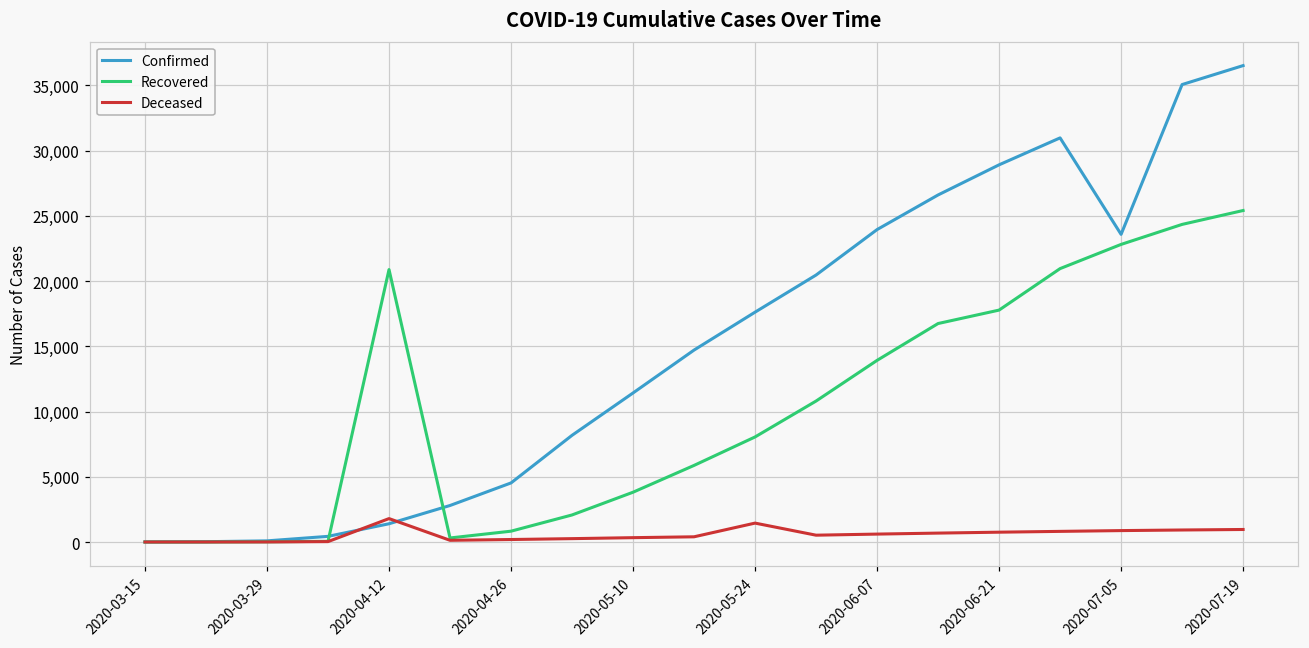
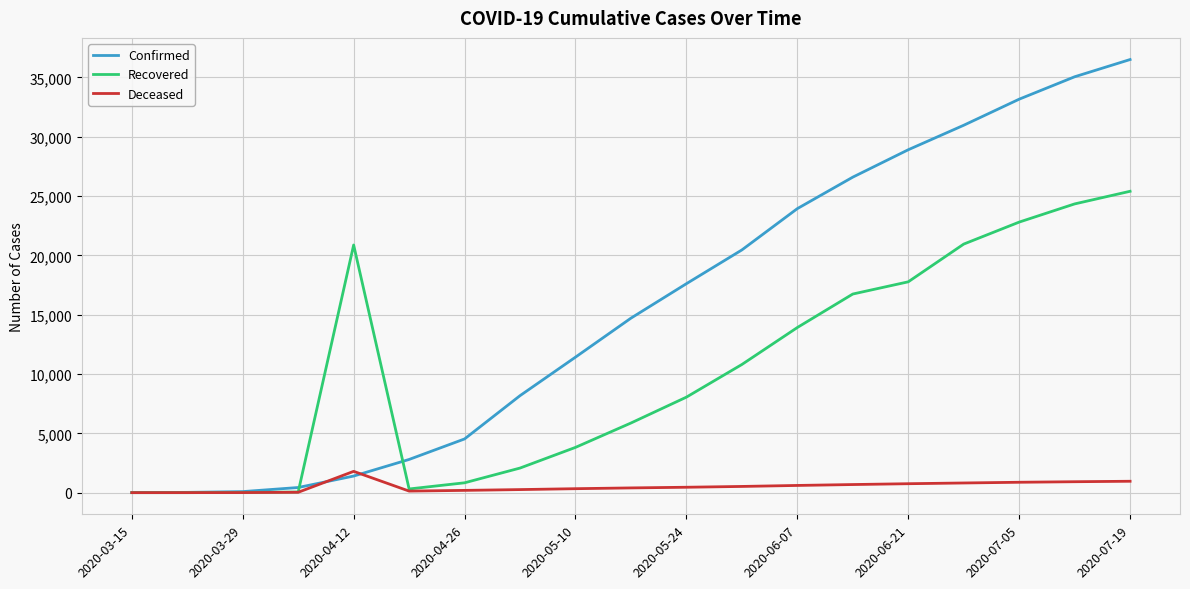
  {
    "Confirmed": {
      "2020-04-12": "1,400",
      "2020-04-26": "4,500",
      "2020-05-10": "11,400",
      "2020-05-24": "17,600",
      "2020-06-07": "23,900",
      "2020-06-21": "28,900",
-     "2020-07-05": "23,600",
+     "2020-07-05": "33,200",
      "2020-07-19": "36,500"
    },
    "Recovered": {
      "2020-04-12": "20,900",
      "2020-04-26": "800",
      "2020-05-10": "3,800",
      "2020-05-24": "8,100",
      "2020-06-07": "13,900",
      "2020-06-21": "17,800",
      "2020-07-05": "22,800",
      "2020-07-19": "25,400"
    },
    "Deceased": {
      "2020-04-12": "1,800",
      "2020-04-26": "200",
      "2020-05-10": "300",
-     "2020-05-24": "1,400",
+     "2020-05-24": "500",
      "2020-06-07": "600",
      "2020-06-21": "800",
      "2020-07-05": "900",
      "2020-07-19": "1,000"
    }
  }
